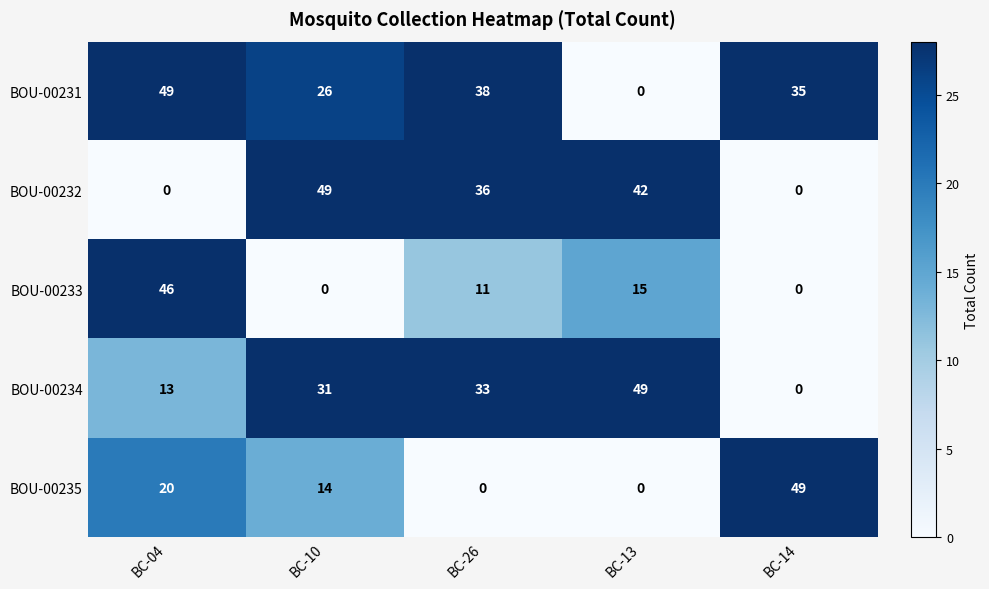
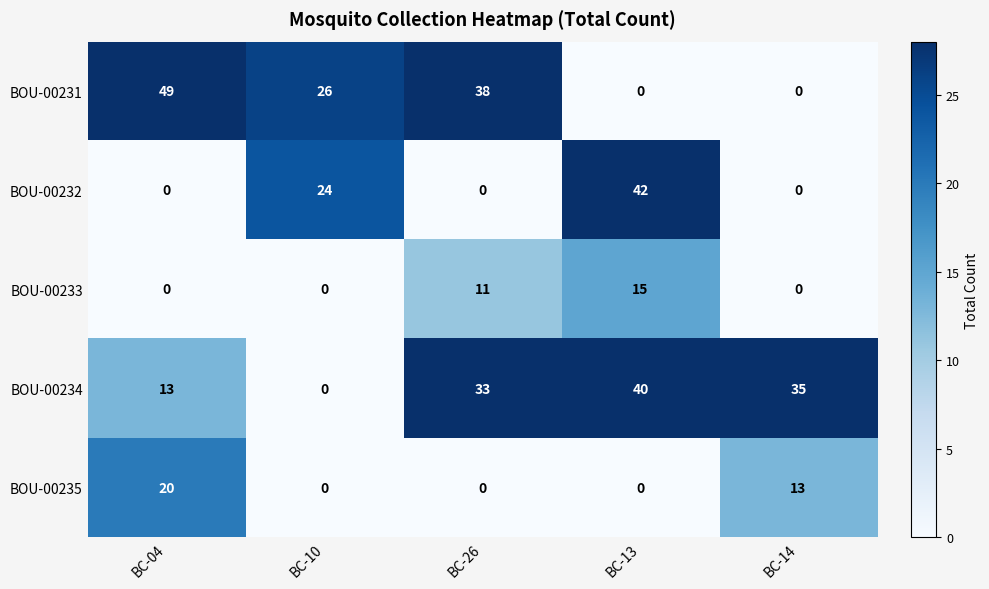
  {
    "BOU-00231": {
      "BC-04": 49,
      "BC-10": 26,
      "BC-26": 38,
      "BC-13": 0,
-     "BC-14": 35
+     "BC-14": 0
    },
    "BOU-00232": {
      "BC-04": 0,
-     "BC-10": 49,
-     "BC-26": 36,
+     "BC-10": 24,
+     "BC-26": 0,
      "BC-13": 42,
      "BC-14": 0
    },
    "BOU-00233": {
-     "BC-04": 46,
+     "BC-04": 0,
      "BC-10": 0,
      "BC-26": 11,
      "BC-13": 15,
      "BC-14": 0
    },
    "BOU-00234": {
      "BC-04": 13,
-     "BC-10": 31,
+     "BC-10": 0,
      "BC-26": 33,
-     "BC-13": 49,
-     "BC-14": 0
+     "BC-13": 40,
+     "BC-14": 35
    },
    "BOU-00235": {
      "BC-04": 20,
-     "BC-10": 14,
+     "BC-10": 0,
      "BC-26": 0,
      "BC-13": 0,
-     "BC-14": 49
+     "BC-14": 13
    }
  }
